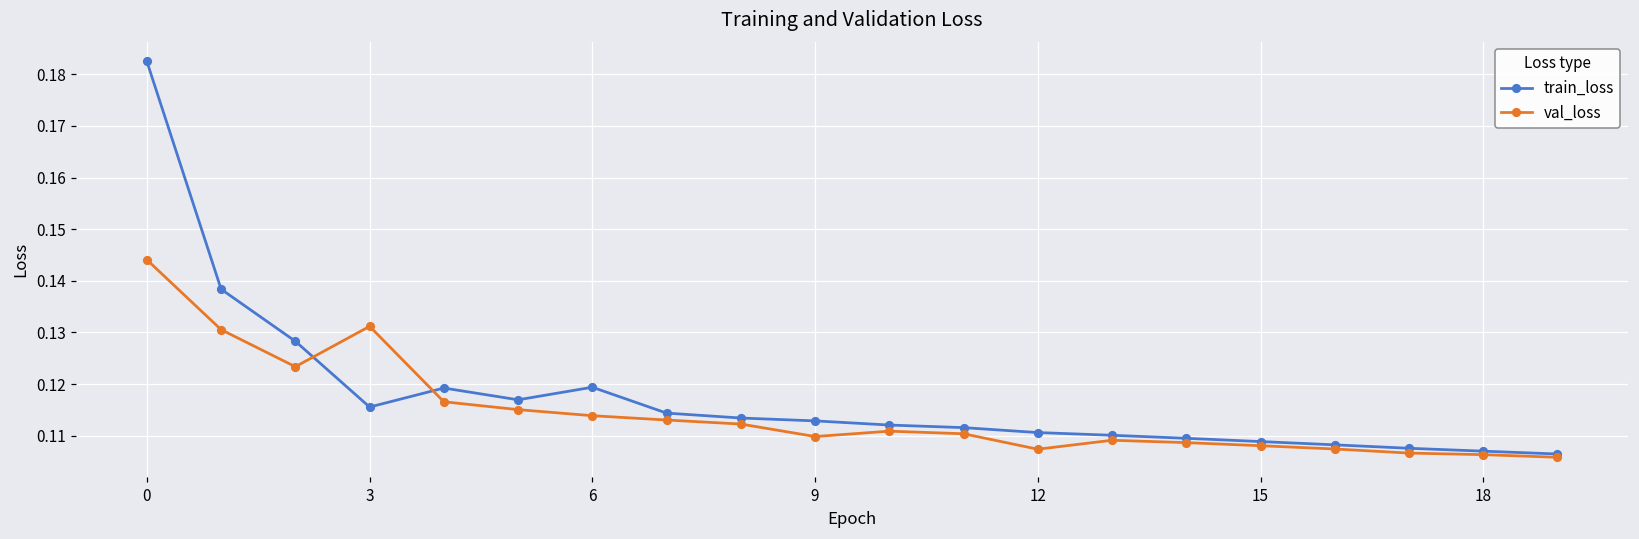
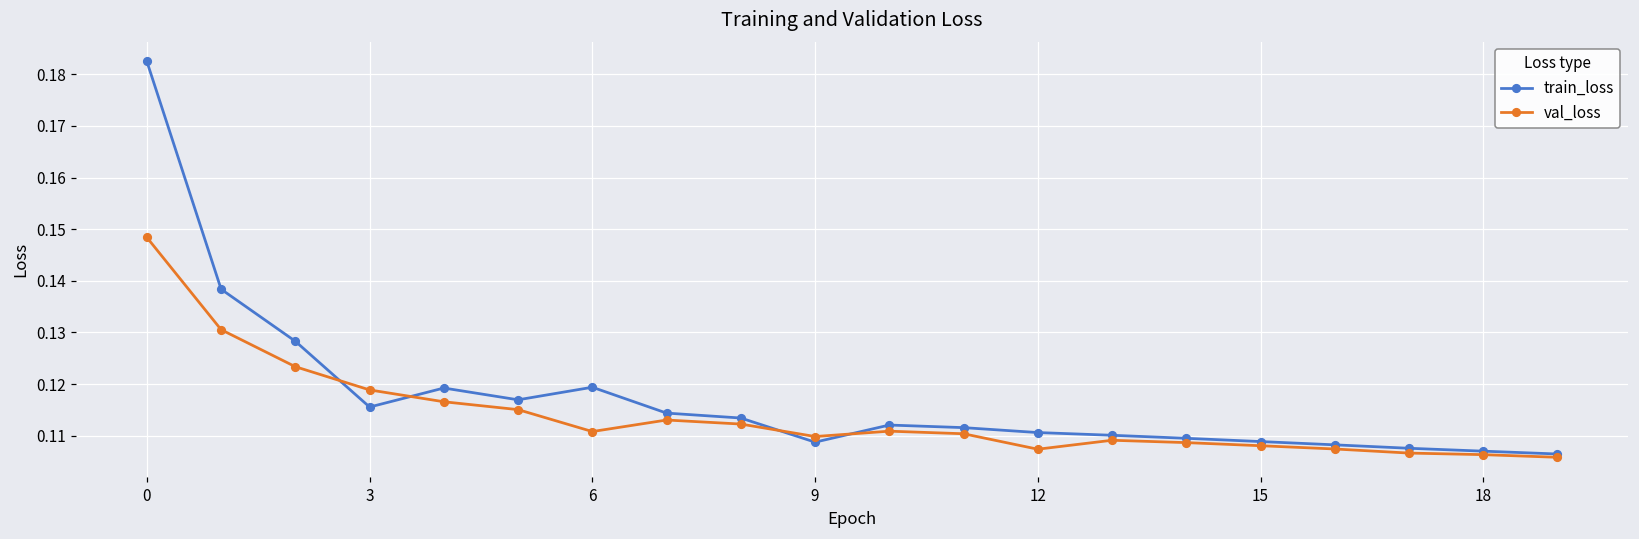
  {
    "train_loss": {
      "0": 0.182,
      "3": 0.116,
      "6": 0.119,
-     "9": 0.113,
+     "9": 0.109,
      "12": 0.111,
      "15": 0.109,
      "18": 0.107
    },
    "val_loss": {
-     "0": 0.144,
-     "3": 0.131,
-     "6": 0.114,
+     "0": 0.148,
+     "3": 0.119,
+     "6": 0.111,
      "9": 0.110,
      "12": 0.107,
      "15": 0.108,
      "18": 0.106
    }
  }
